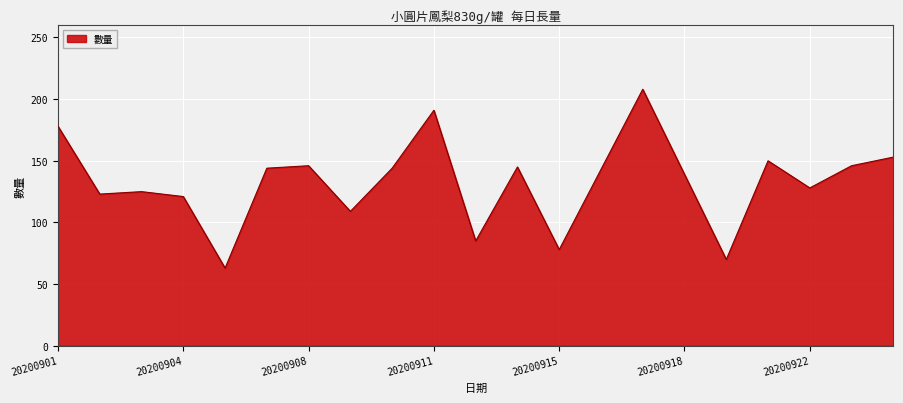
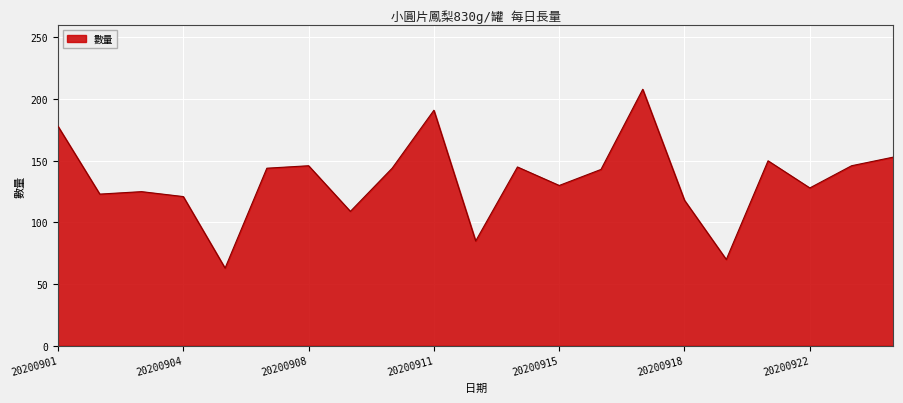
  {
    "20200901": 178,
    "20200904": 121,
    "20200908": 146,
    "20200911": 191,
-   "20200915": 78,
-   "20200918": 139,
+   "20200915": 130,
+   "20200918": 118,
    "20200922": 128
  }
